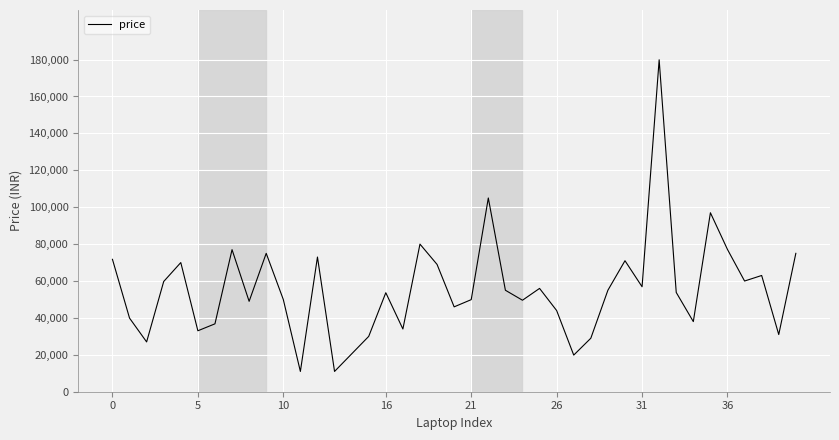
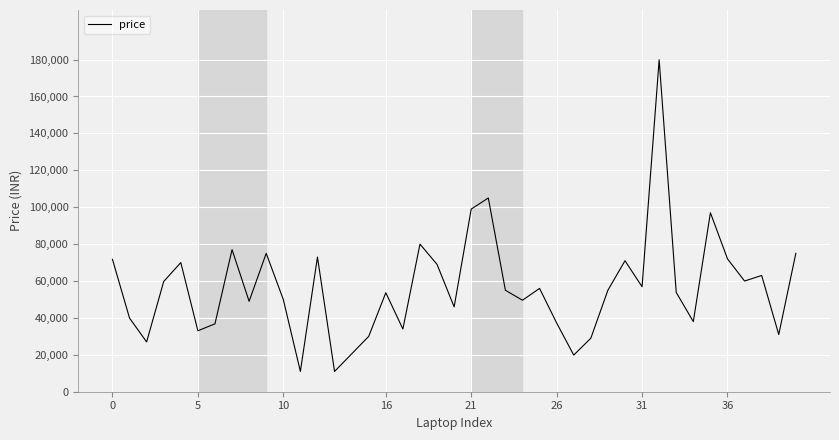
  {
    "0": "72,000",
    "5": "33,000",
    "10": "50,000",
    "16": "54,000",
-   "21": "50,000",
-   "26": "44,000",
+   "21": "99,000",
+   "26": "37,000",
    "31": "57,000",
-   "36": "77,000"
+   "36": "72,000"
  }
